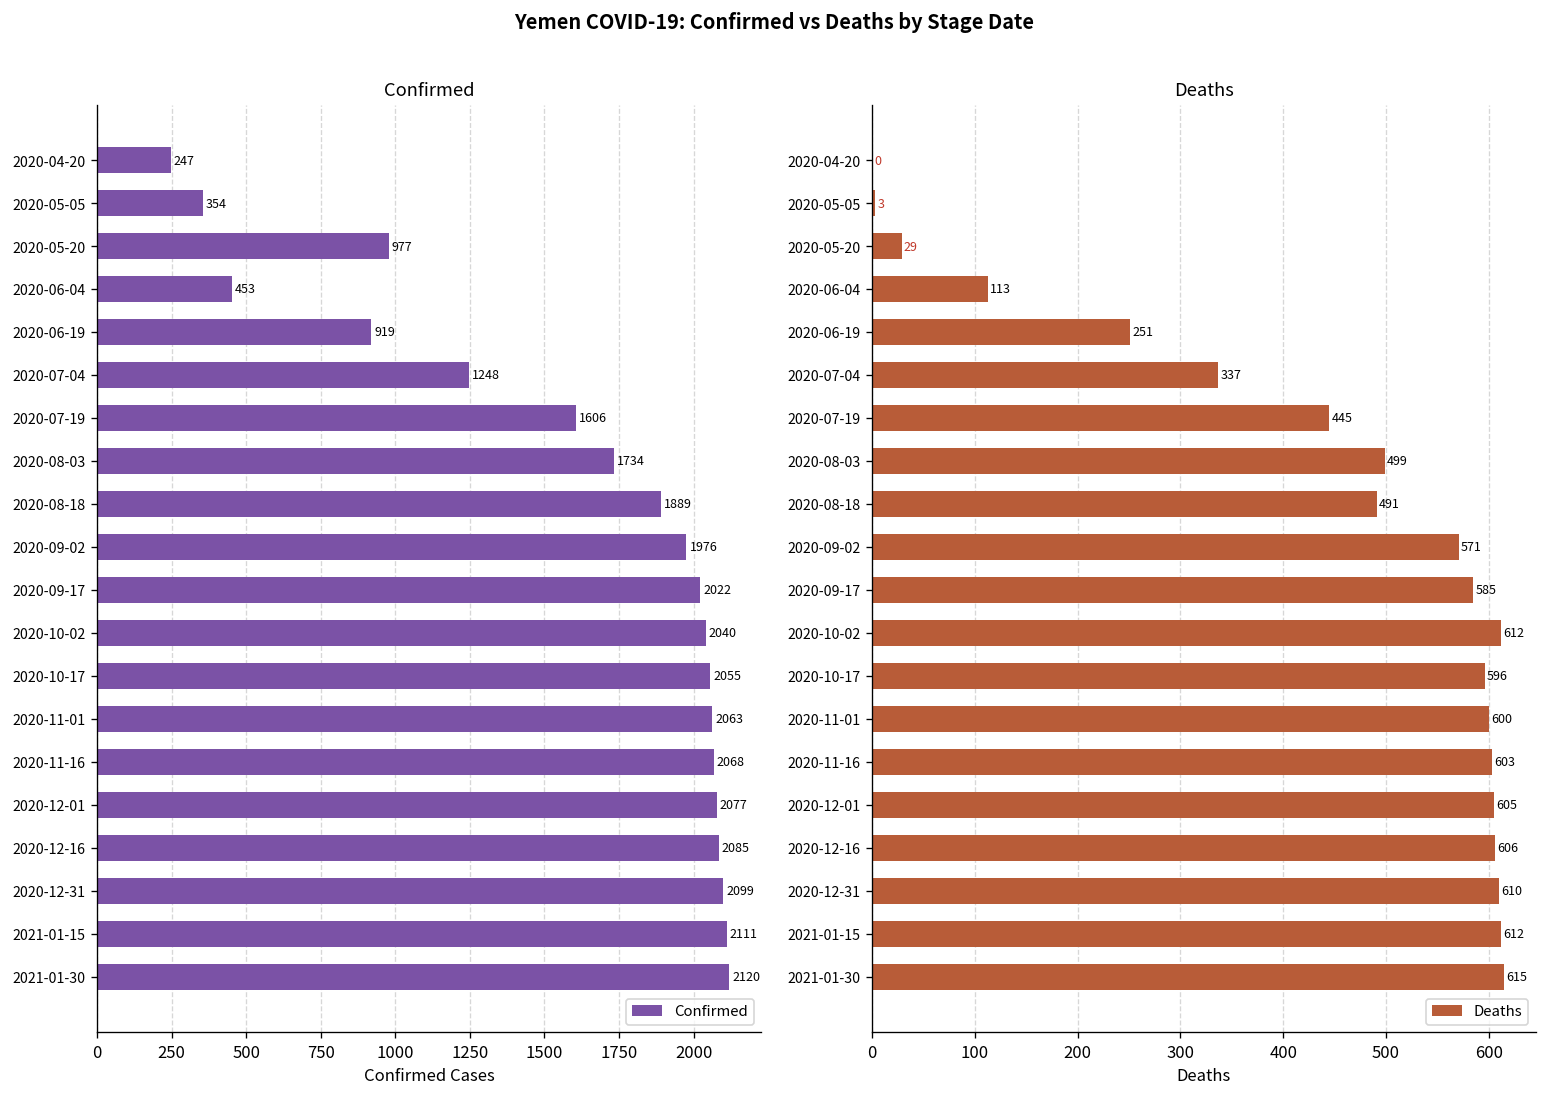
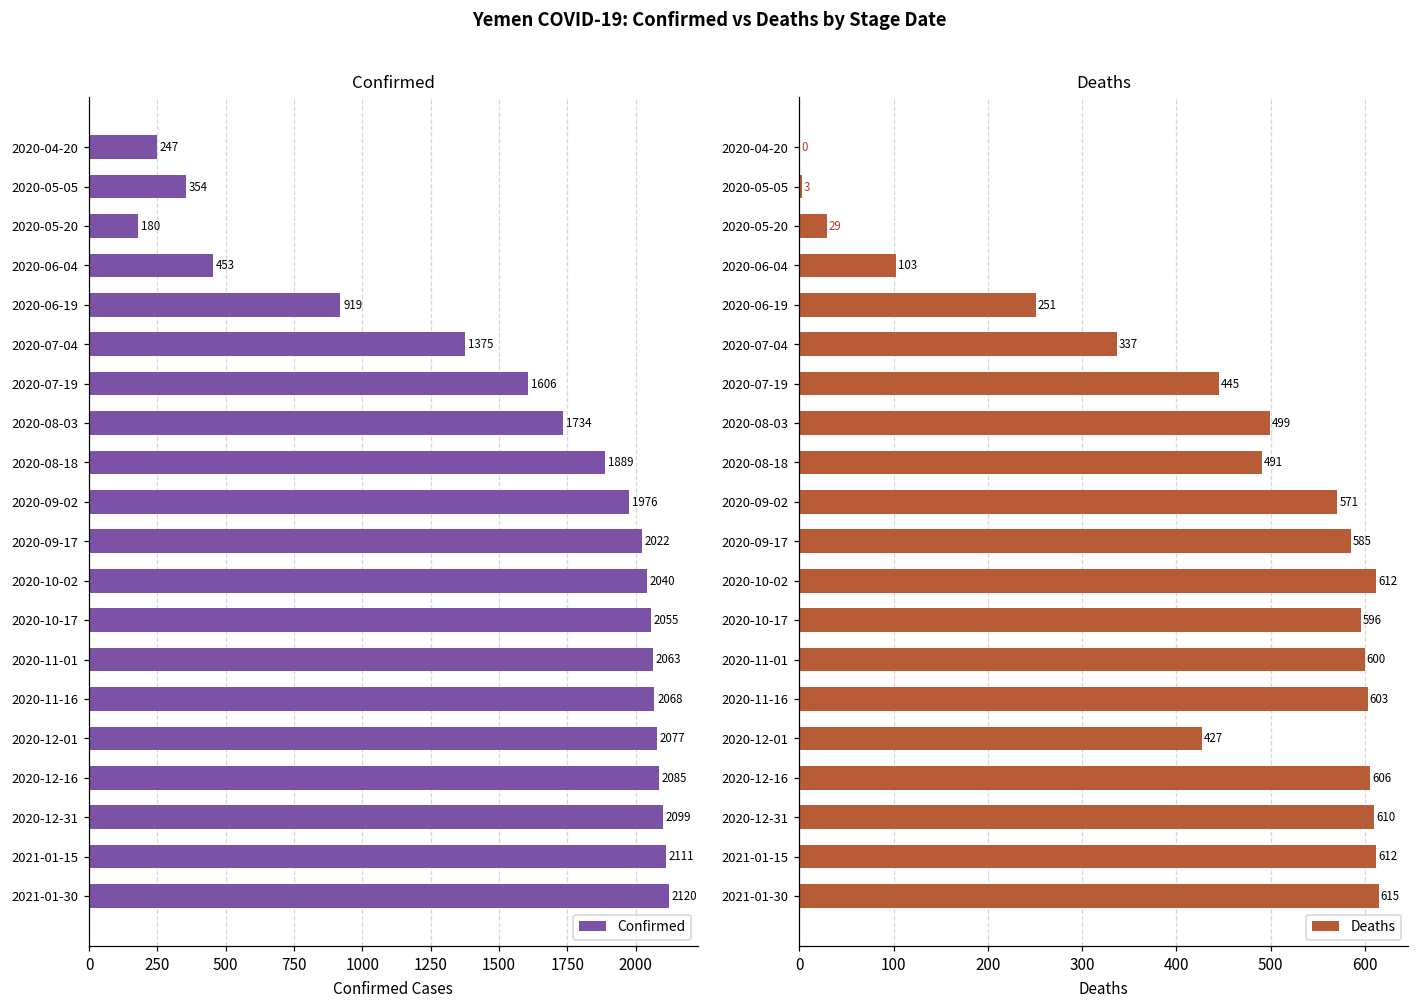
  {
    "Confirmed": {
      "2020-04-20": 247,
      "2020-05-05": 354,
-     "2020-05-20": 977,
+     "2020-05-20": 180,
      "2020-06-04": 453,
      "2020-06-19": 919,
-     "2020-07-04": 1248,
+     "2020-07-04": 1375,
      "2020-07-19": 1606,
      "2020-08-03": 1734,
      "2020-08-18": 1889,
      "2020-09-02": 1976,
      "2020-09-17": 2022,
      "2020-10-02": 2040,
      "2020-10-17": 2055,
      "2020-11-01": 2063,
      "2020-11-16": 2068,
      "2020-12-01": 2077,
      "2020-12-16": 2085,
      "2020-12-31": 2099,
      "2021-01-15": 2111,
      "2021-01-30": 2120
    },
    "Deaths": {
      "2020-04-20": 0,
      "2020-05-05": 3,
      "2020-05-20": 29,
-     "2020-06-04": 113,
+     "2020-06-04": 103,
      "2020-06-19": 251,
      "2020-07-04": 337,
      "2020-07-19": 445,
      "2020-08-03": 499,
      "2020-08-18": 491,
      "2020-09-02": 571,
      "2020-09-17": 585,
      "2020-10-02": 612,
      "2020-10-17": 596,
      "2020-11-01": 600,
      "2020-11-16": 603,
-     "2020-12-01": 605,
+     "2020-12-01": 427,
      "2020-12-16": 606,
      "2020-12-31": 610,
      "2021-01-15": 612,
      "2021-01-30": 615
    }
  }
